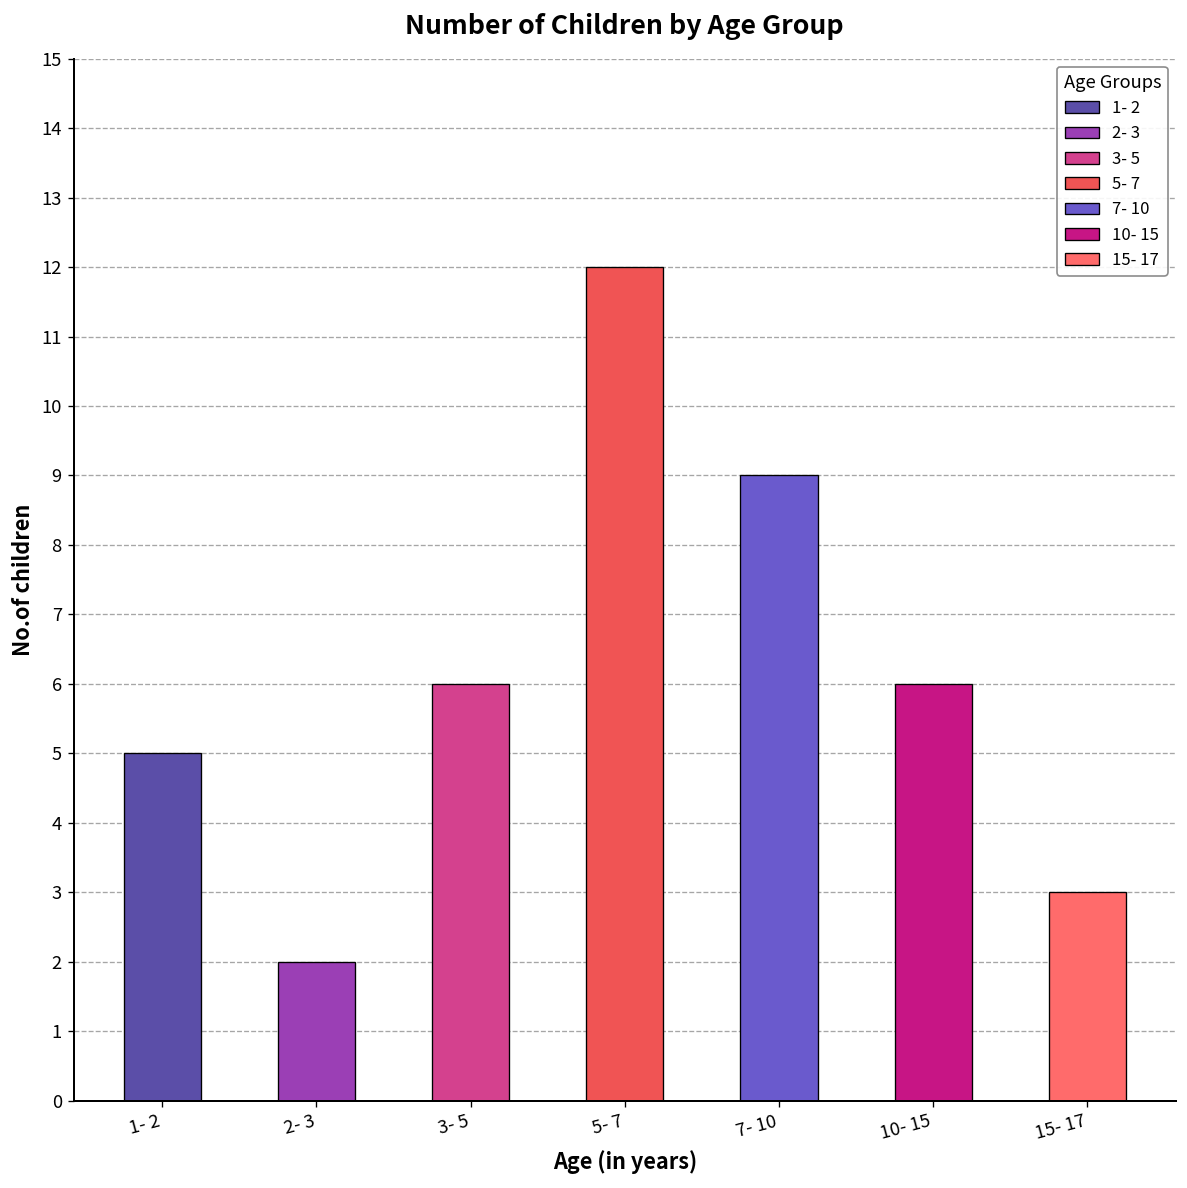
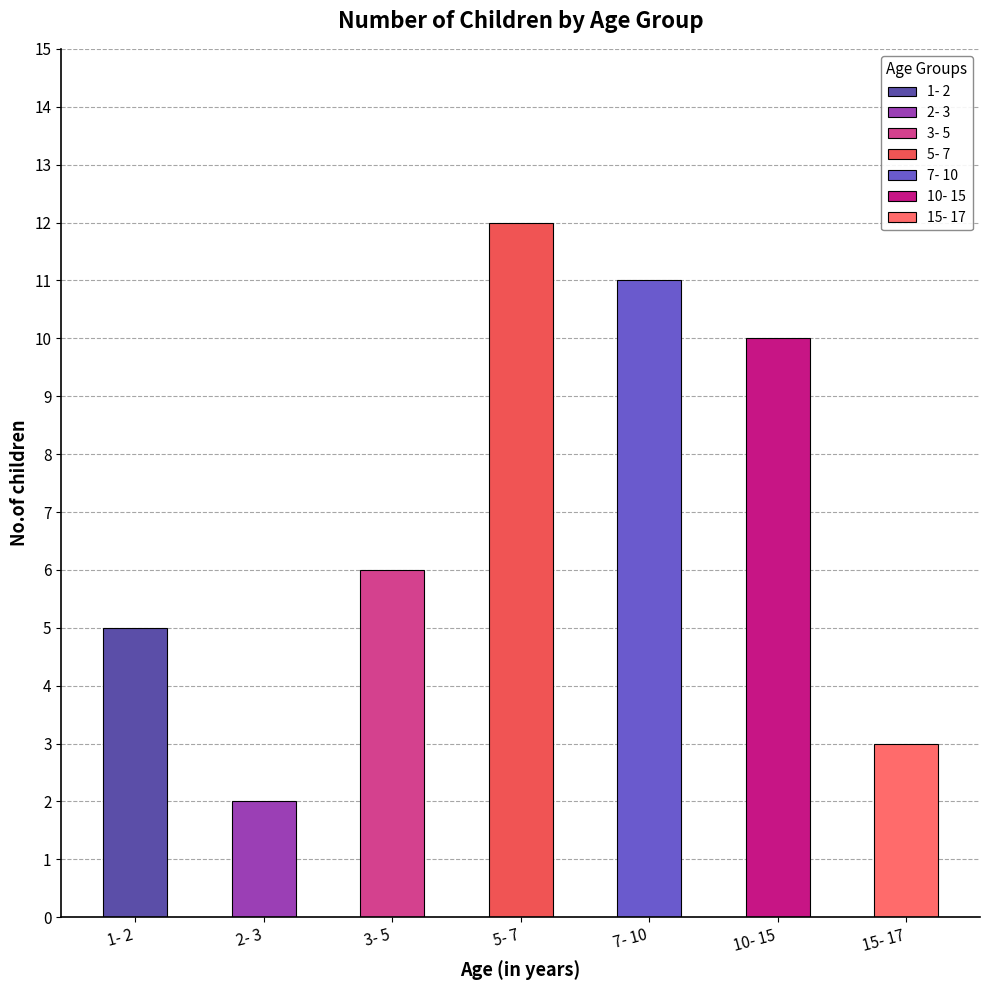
  {
    "1- 2": 5,
    "2- 3": 2,
    "3- 5": 6,
    "5- 7": 12,
-   "7- 10": 9,
-   "10- 15": 6,
+   "7- 10": 11,
+   "10- 15": 10,
    "15- 17": 3
  }
